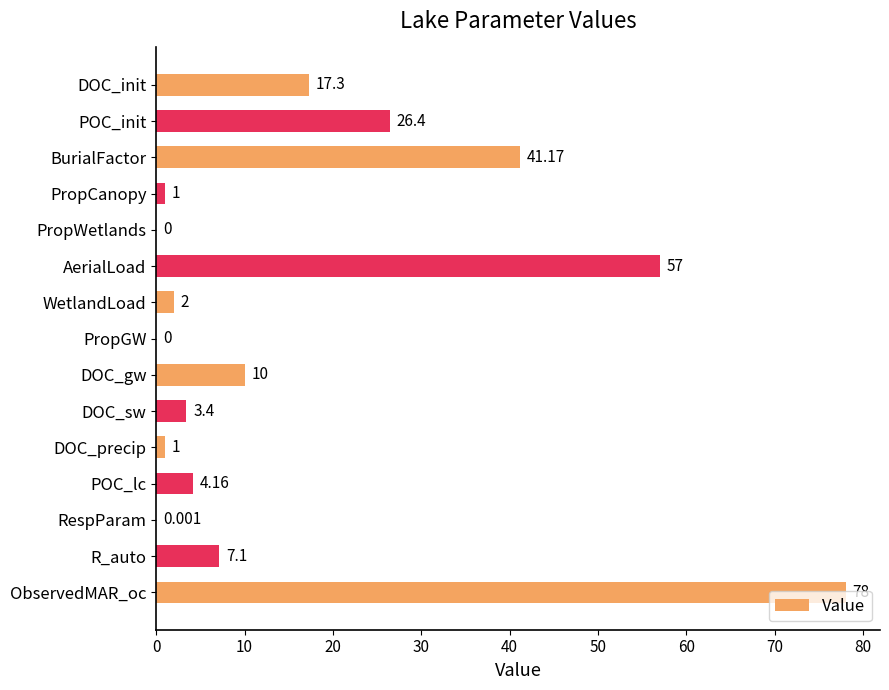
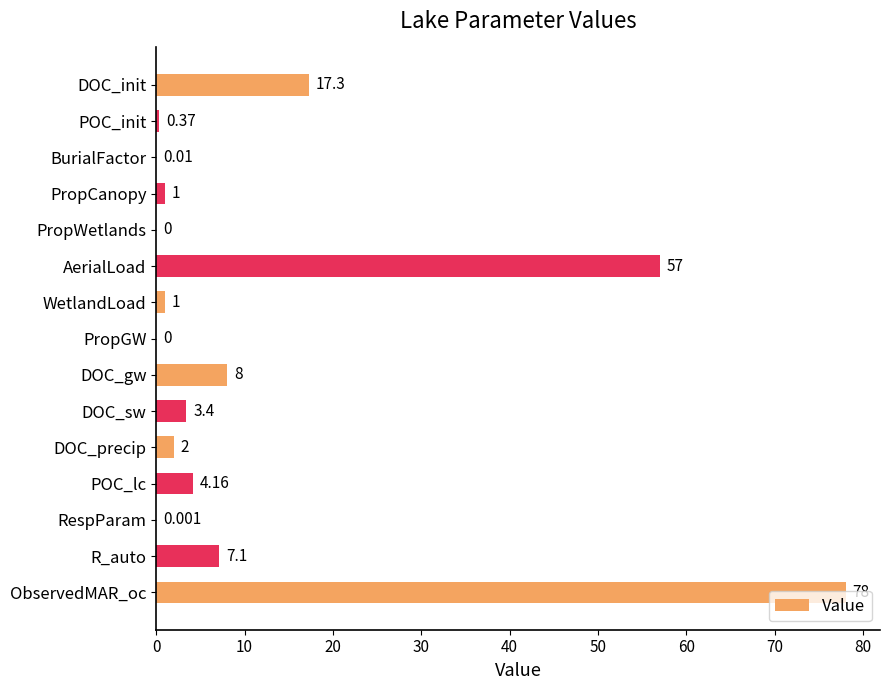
  {
    "DOC_init": 17.3,
-   "POC_init": 26.4,
-   "BurialFactor": 41.17,
+   "POC_init": 0.37,
+   "BurialFactor": 0.01,
    "PropCanopy": 1,
    "PropWetlands": 0,
    "AerialLoad": 57,
-   "WetlandLoad": 2,
+   "WetlandLoad": 1,
    "PropGW": 0,
-   "DOC_gw": 10,
+   "DOC_gw": 8,
    "DOC_sw": 3.4,
-   "DOC_precip": 1,
+   "DOC_precip": 2,
    "POC_lc": 4.16,
    "RespParam": 0.001,
    "R_auto": 7.1
  }
